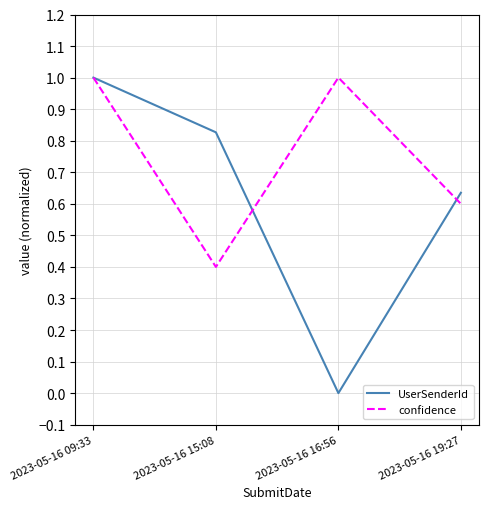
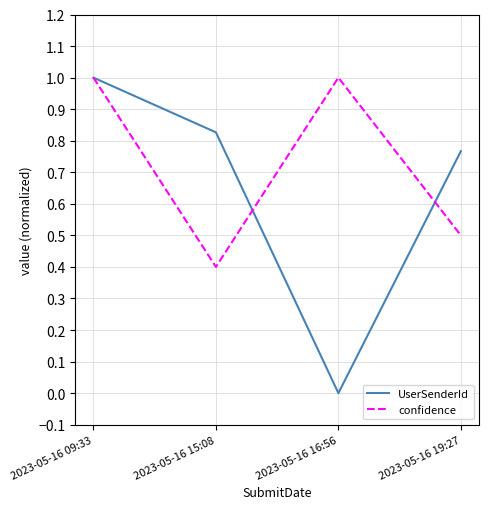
  {
    "UserSenderId": {
      "2023-05-16 15:08": 0.83,
      "2023-05-16 16:56": 0.00,
-     "2023-05-16 19:27": 0.64
+     "2023-05-16 19:27": 0.77
    },
    "confidence": {
      "2023-05-16 15:08": 0.4,
      "2023-05-16 16:56": 1.0,
-     "2023-05-16 19:27": 0.6
+     "2023-05-16 19:27": 0.5
    }
  }
